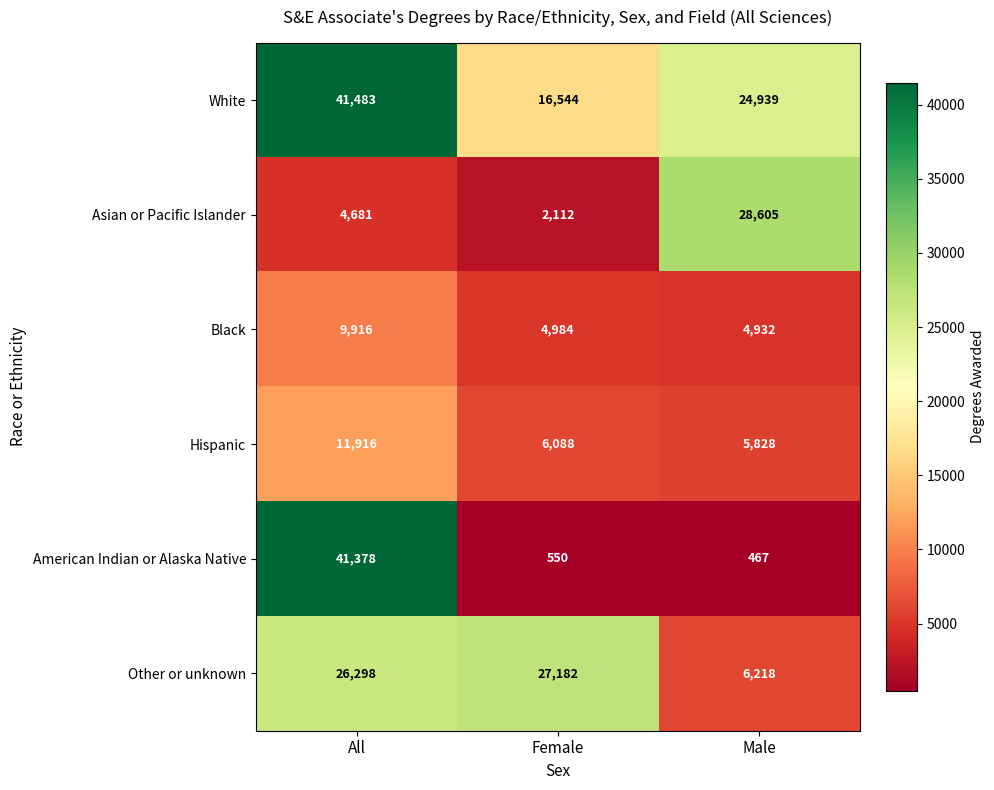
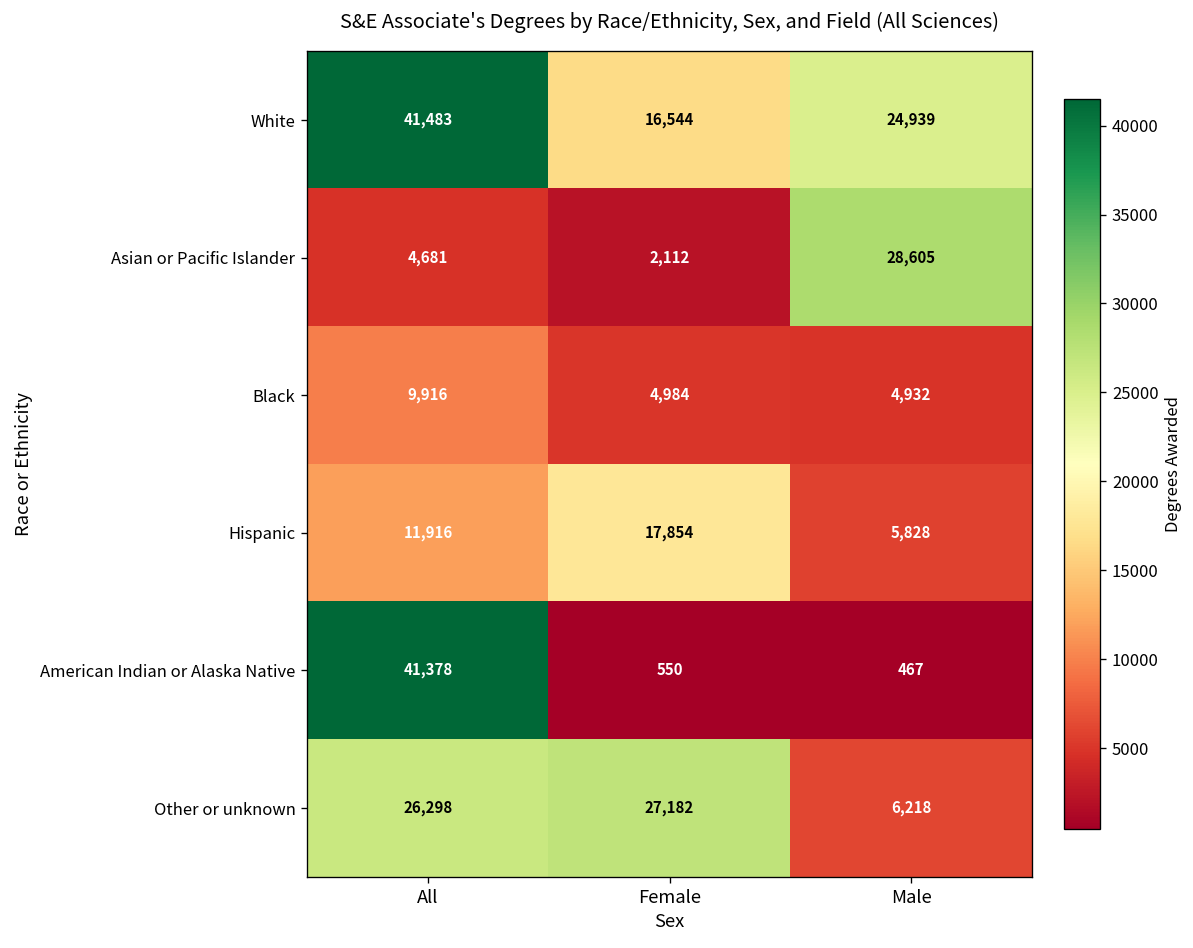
  {
    "White": {
      "All": "41,483",
      "Female": "16,544",
      "Male": "24,939"
    },
    "Asian or Pacific Islander": {
      "All": "4,681",
      "Female": "2,112",
      "Male": "28,605"
    },
    "Black": {
      "All": "9,916",
      "Female": "4,984",
      "Male": "4,932"
    },
    "Hispanic": {
      "All": "11,916",
-     "Female": "6,088",
+     "Female": "17,854",
      "Male": "5,828"
    },
    "American Indian or Alaska Native": {
      "All": "41,378",
      "Female": "550",
      "Male": "467"
    },
    "Other or unknown": {
      "All": "26,298",
      "Female": "27,182",
      "Male": "6,218"
    }
  }
